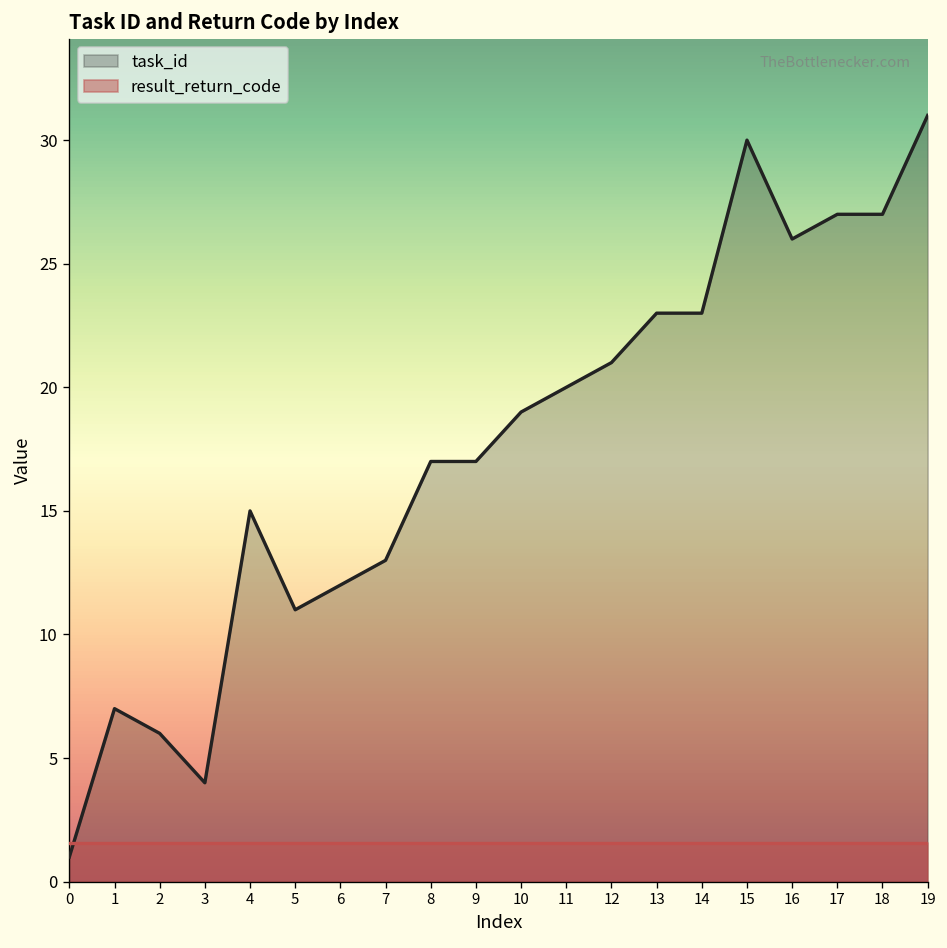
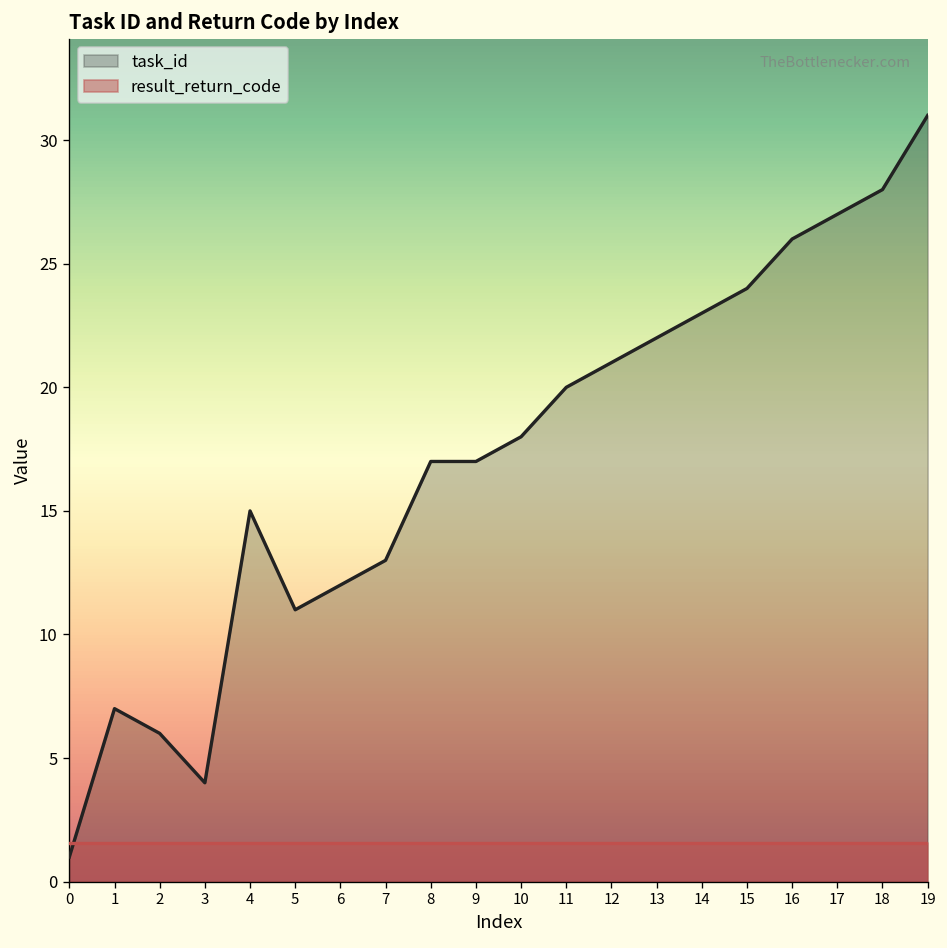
  {
    "task_id": {
      "0": 1,
      "1": 7,
      "2": 6,
      "3": 4,
      "4": 15,
      "5": 11,
      "6": 12,
      "7": 13,
      "8": 17,
      "9": 17,
-     "10": 19,
+     "10": 18,
      "11": 20,
      "12": 21,
-     "13": 23,
+     "13": 22,
      "14": 23,
-     "15": 30,
+     "15": 24,
      "16": 26,
      "17": 27,
-     "18": 27,
+     "18": 28,
      "19": 31
    },
    "result_return_code": {
      "0": 1.6,
      "1": 1.6,
      "2": 1.6,
      "3": 1.6,
      "4": 1.6,
      "5": 1.6,
      "6": 1.6,
      "7": 1.6,
      "8": 1.6,
      "9": 1.6,
      "10": 1.6,
      "11": 1.6,
      "12": 1.6,
      "13": 1.6,
      "14": 1.6,
      "15": 1.6,
      "16": 1.6,
      "17": 1.6,
      "18": 1.6,
      "19": 1.6
    }
  }
